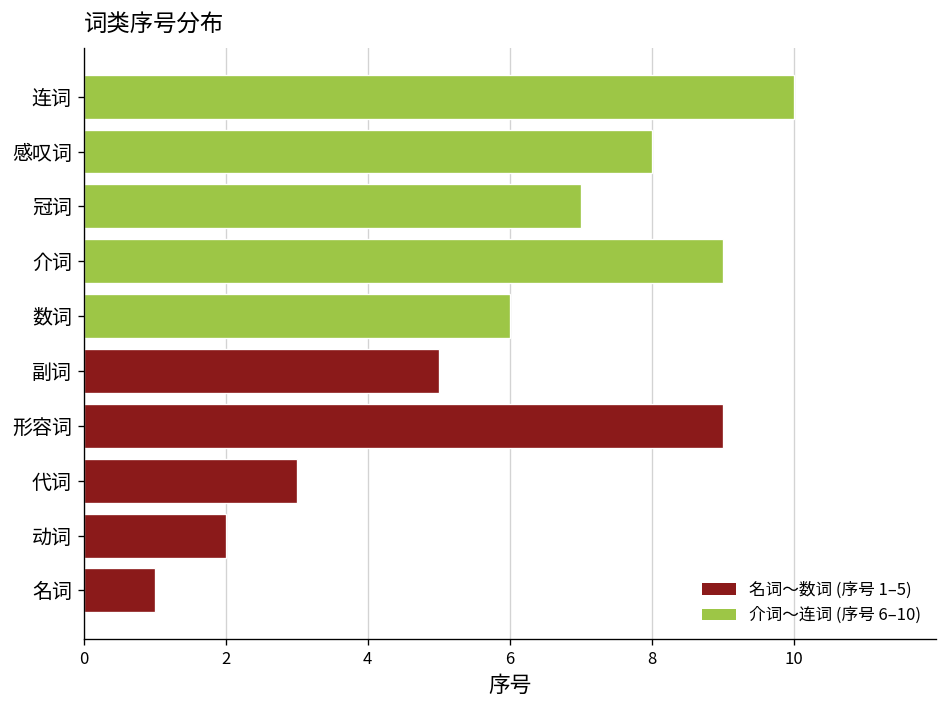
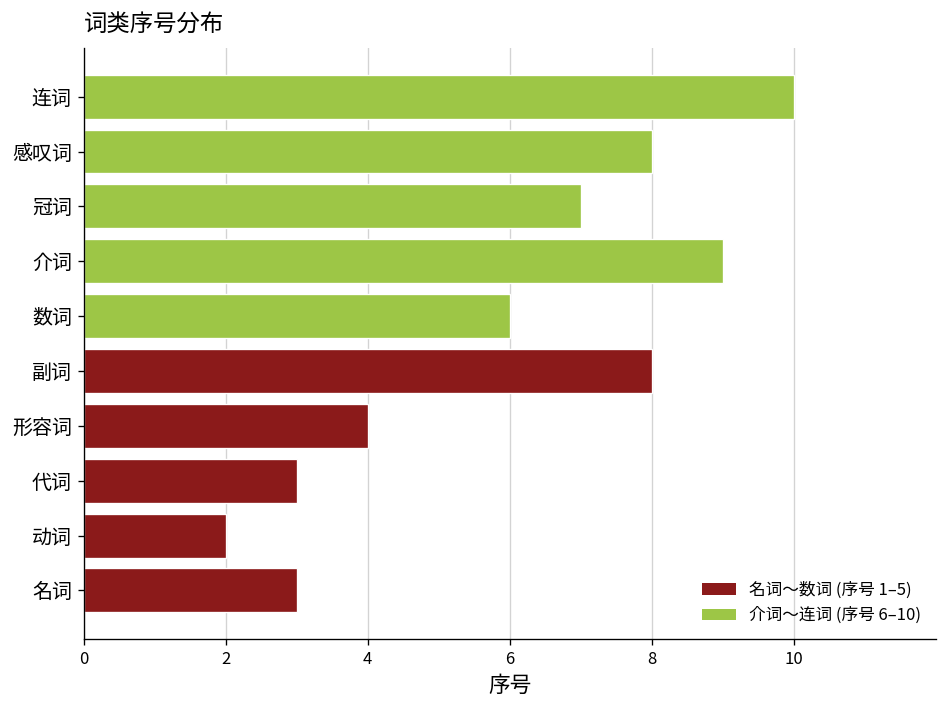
  {
    "连词": 10,
    "感叹词": 8,
    "冠词": 7,
    "介词": 9,
    "数词": 6,
-   "副词": 5,
-   "形容词": 9,
+   "副词": 8,
+   "形容词": 4,
    "代词": 3,
    "动词": 2,
-   "名词": 1
+   "名词": 3
  }
